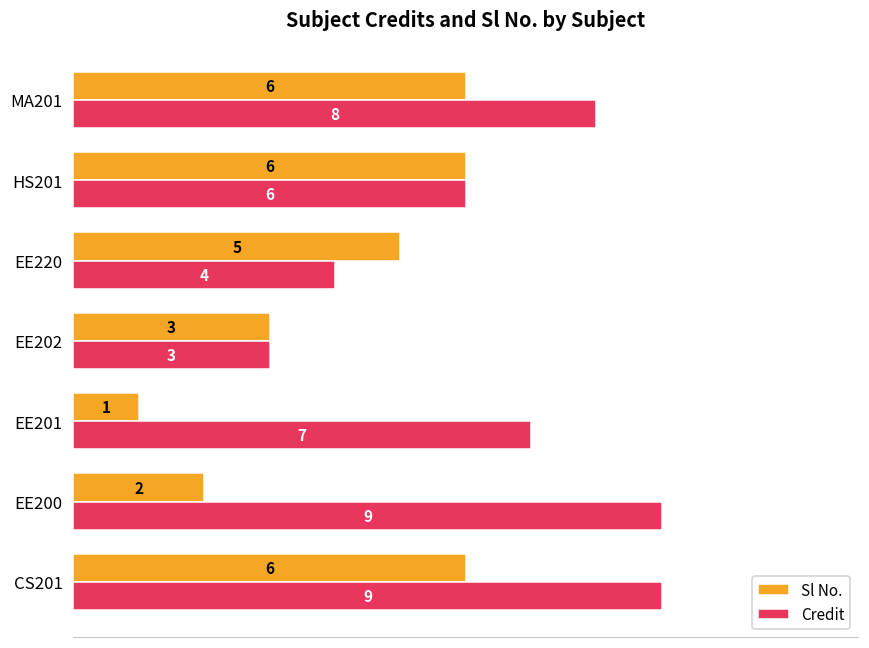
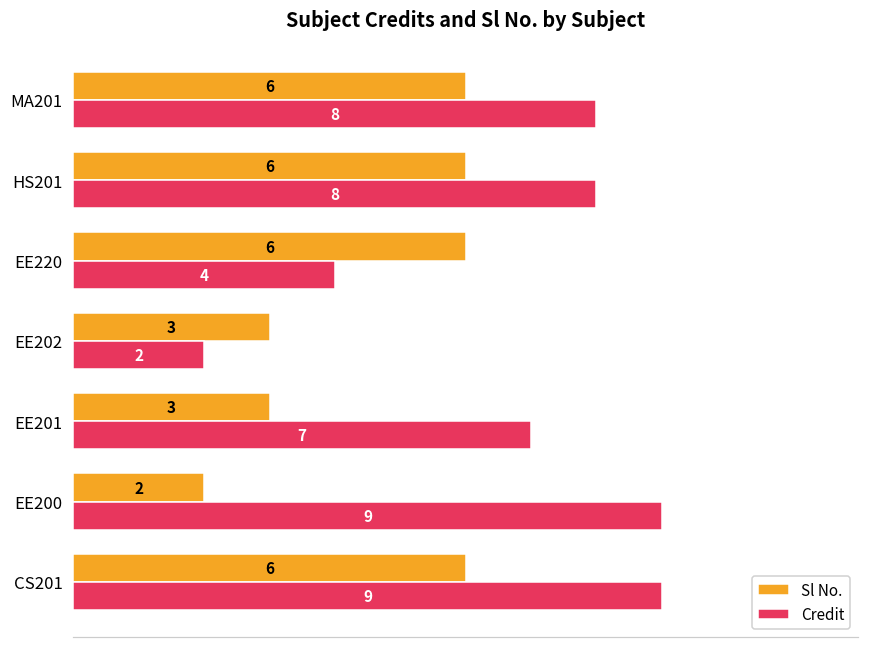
  {
    "Sl No.": {
      "MA201": 6,
      "HS201": 6,
-     "EE220": 5,
+     "EE220": 6,
      "EE202": 3,
-     "EE201": 1,
+     "EE201": 3,
      "EE200": 2,
      "CS201": 6
    },
    "Credit": {
      "MA201": 8,
-     "HS201": 6,
+     "HS201": 8,
      "EE220": 4,
-     "EE202": 3,
+     "EE202": 2,
      "EE201": 7,
      "EE200": 9,
      "CS201": 9
    }
  }
